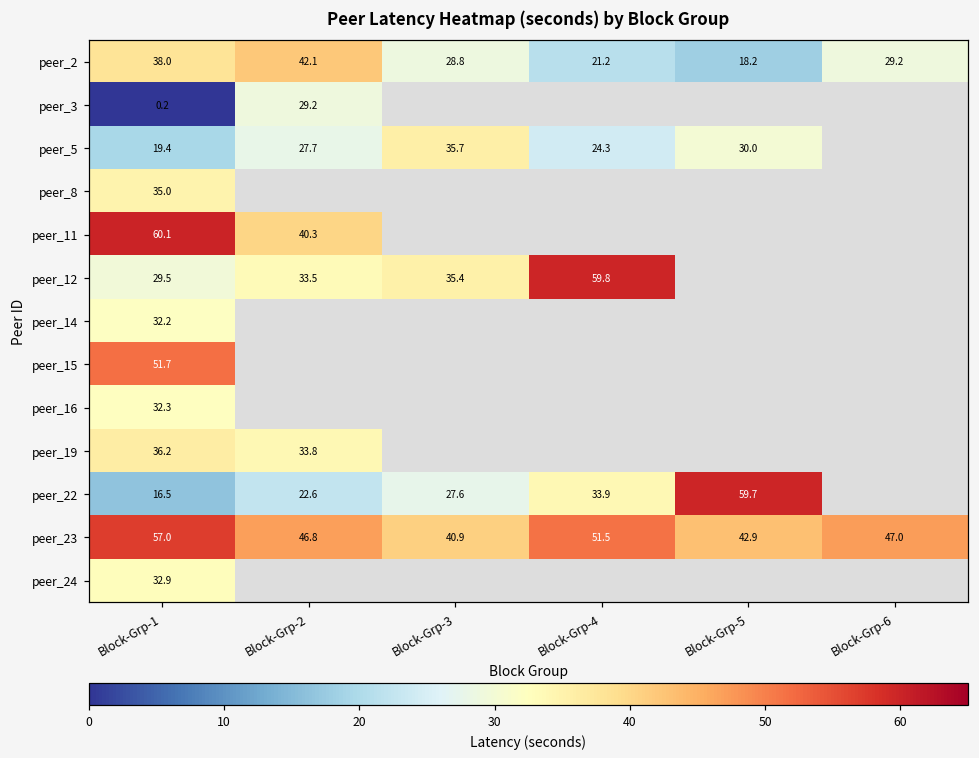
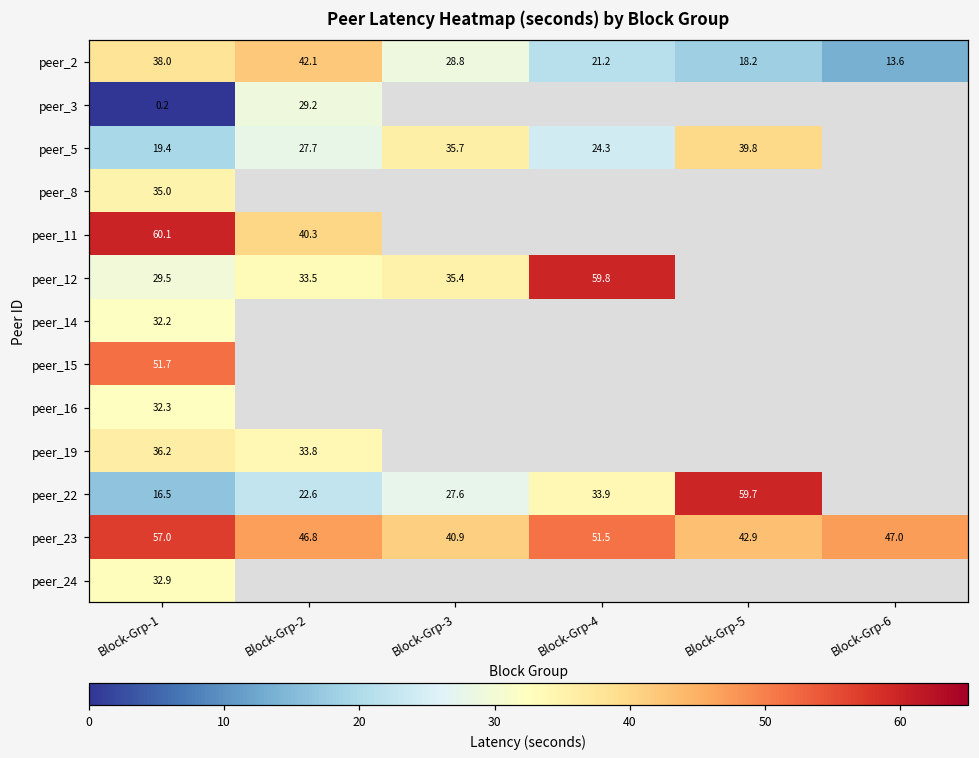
  {
    "peer_2": {
      "Block-Grp-1": 38.0,
      "Block-Grp-2": 42.1,
      "Block-Grp-3": 28.8,
      "Block-Grp-4": 21.2,
      "Block-Grp-5": 18.2,
-     "Block-Grp-6": 29.2
+     "Block-Grp-6": 13.6
    },
    "peer_3": {
      "Block-Grp-1": 0.2,
      "Block-Grp-2": 29.2
    },
    "peer_5": {
      "Block-Grp-1": 19.4,
      "Block-Grp-2": 27.7,
      "Block-Grp-3": 35.7,
      "Block-Grp-4": 24.3,
-     "Block-Grp-5": 30.0
+     "Block-Grp-5": 39.8
    },
    "peer_8": {
      "Block-Grp-1": 35.0
    },
    "peer_11": {
      "Block-Grp-1": 60.1,
      "Block-Grp-2": 40.3
    },
    "peer_12": {
      "Block-Grp-1": 29.5,
      "Block-Grp-2": 33.5,
      "Block-Grp-3": 35.4,
      "Block-Grp-4": 59.8
    },
    "peer_14": {
      "Block-Grp-1": 32.2
    },
    "peer_15": {
      "Block-Grp-1": 51.7
    },
    "peer_16": {
      "Block-Grp-1": 32.3
    },
    "peer_19": {
      "Block-Grp-1": 36.2,
      "Block-Grp-2": 33.8
    },
    "peer_22": {
      "Block-Grp-1": 16.5,
      "Block-Grp-2": 22.6,
      "Block-Grp-3": 27.6,
      "Block-Grp-4": 33.9,
      "Block-Grp-5": 59.7
    },
    "peer_23": {
      "Block-Grp-1": 57.0,
      "Block-Grp-2": 46.8,
      "Block-Grp-3": 40.9,
      "Block-Grp-4": 51.5,
      "Block-Grp-5": 42.9,
      "Block-Grp-6": 47.0
    },
    "peer_24": {
      "Block-Grp-1": 32.9
    }
  }
